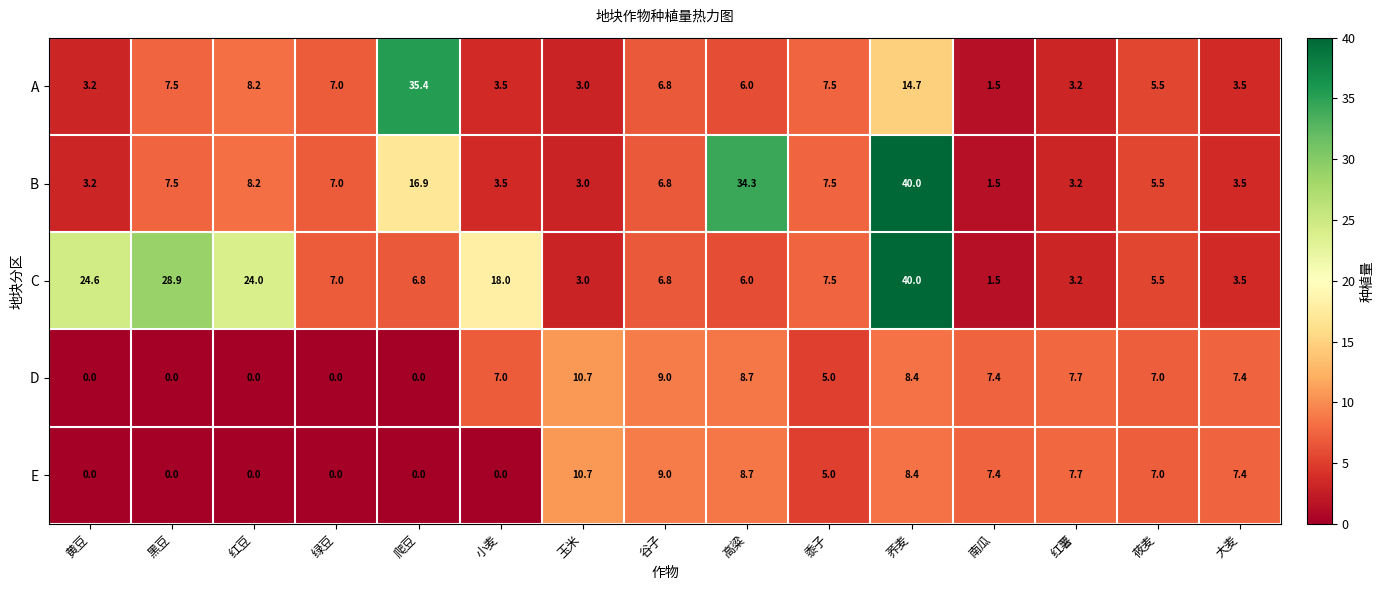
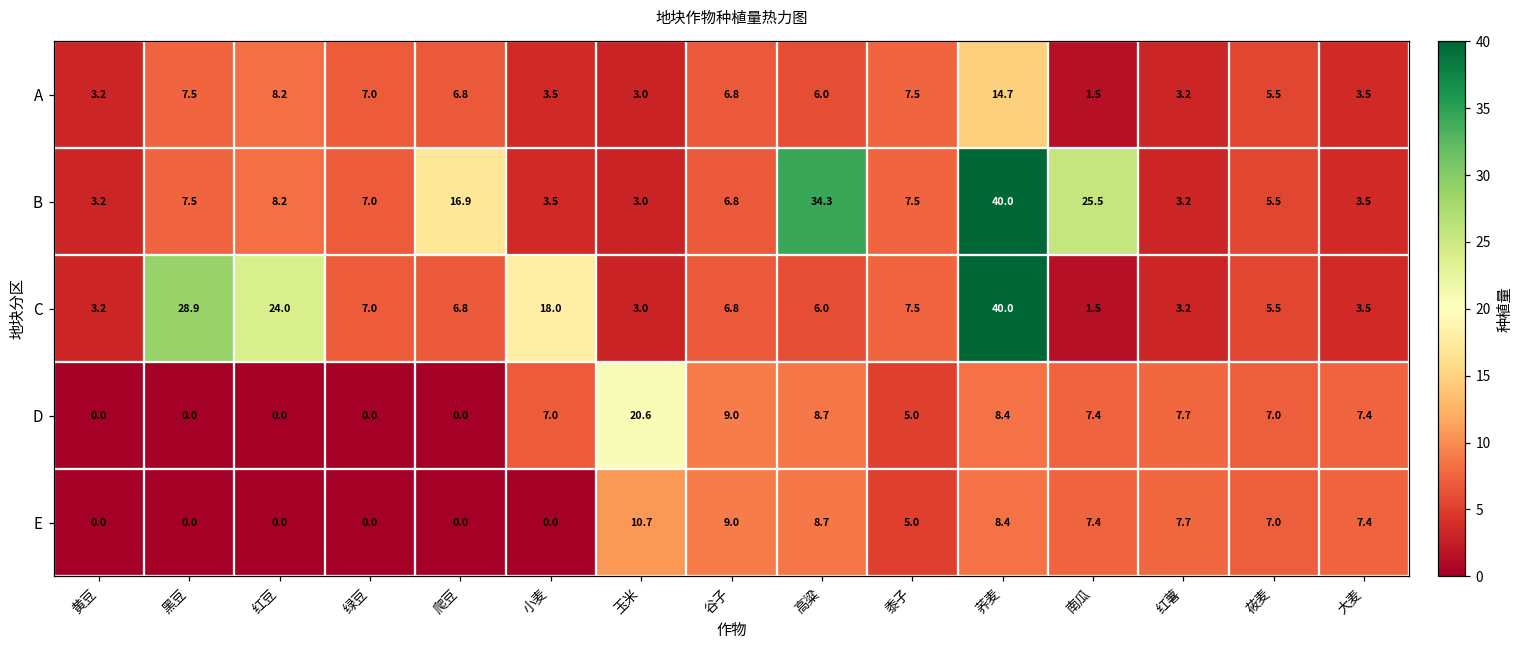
  {
    "A": {
      "黄豆": 3.2,
      "黑豆": 7.5,
      "红豆": 8.2,
      "绿豆": 7.0,
-     "爬豆": 35.4,
+     "爬豆": 6.8,
      "小麦": 3.5,
      "玉米": 3.0,
      "谷子": 6.8,
      "高粱": 6.0,
      "黍子": 7.5,
      "荞麦": 14.7,
      "南瓜": 1.5,
      "红薯": 3.2,
      "莜麦": 5.5,
      "大麦": 3.5
    },
    "B": {
      "黄豆": 3.2,
      "黑豆": 7.5,
      "红豆": 8.2,
      "绿豆": 7.0,
      "爬豆": 16.9,
      "小麦": 3.5,
      "玉米": 3.0,
      "谷子": 6.8,
      "高粱": 34.3,
      "黍子": 7.5,
      "荞麦": 40.0,
-     "南瓜": 1.5,
+     "南瓜": 25.5,
      "红薯": 3.2,
      "莜麦": 5.5,
      "大麦": 3.5
    },
    "C": {
-     "黄豆": 24.6,
+     "黄豆": 3.2,
      "黑豆": 28.9,
      "红豆": 24.0,
      "绿豆": 7.0,
      "爬豆": 6.8,
      "小麦": 18.0,
      "玉米": 3.0,
      "谷子": 6.8,
      "高粱": 6.0,
      "黍子": 7.5,
      "荞麦": 40.0,
      "南瓜": 1.5,
      "红薯": 3.2,
      "莜麦": 5.5,
      "大麦": 3.5
    },
    "D": {
      "黄豆": 0.0,
      "黑豆": 0.0,
      "红豆": 0.0,
      "绿豆": 0.0,
      "爬豆": 0.0,
      "小麦": 7.0,
-     "玉米": 10.7,
+     "玉米": 20.6,
      "谷子": 9.0,
      "高粱": 8.7,
      "黍子": 5.0,
      "荞麦": 8.4,
      "南瓜": 7.4,
      "红薯": 7.7,
      "莜麦": 7.0,
      "大麦": 7.4
    },
    "E": {
      "黄豆": 0.0,
      "黑豆": 0.0,
      "红豆": 0.0,
      "绿豆": 0.0,
      "爬豆": 0.0,
      "小麦": 0.0,
      "玉米": 10.7,
      "谷子": 9.0,
      "高粱": 8.7,
      "黍子": 5.0,
      "荞麦": 8.4,
      "南瓜": 7.4,
      "红薯": 7.7,
      "莜麦": 7.0,
      "大麦": 7.4
    }
  }
